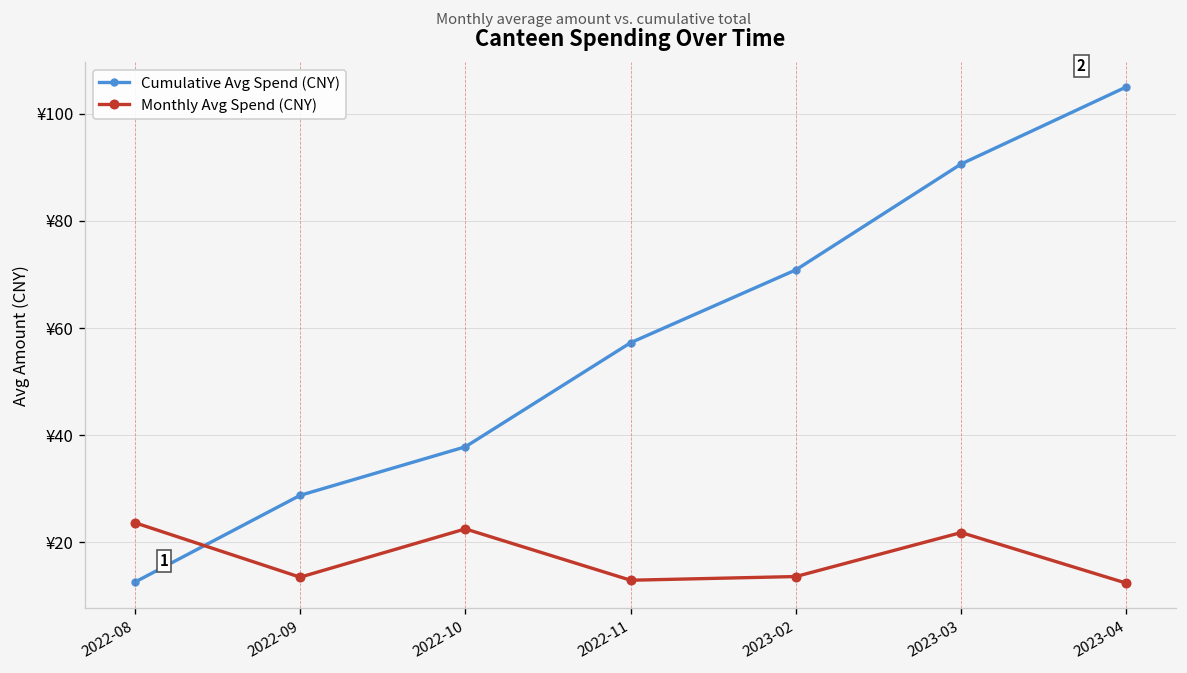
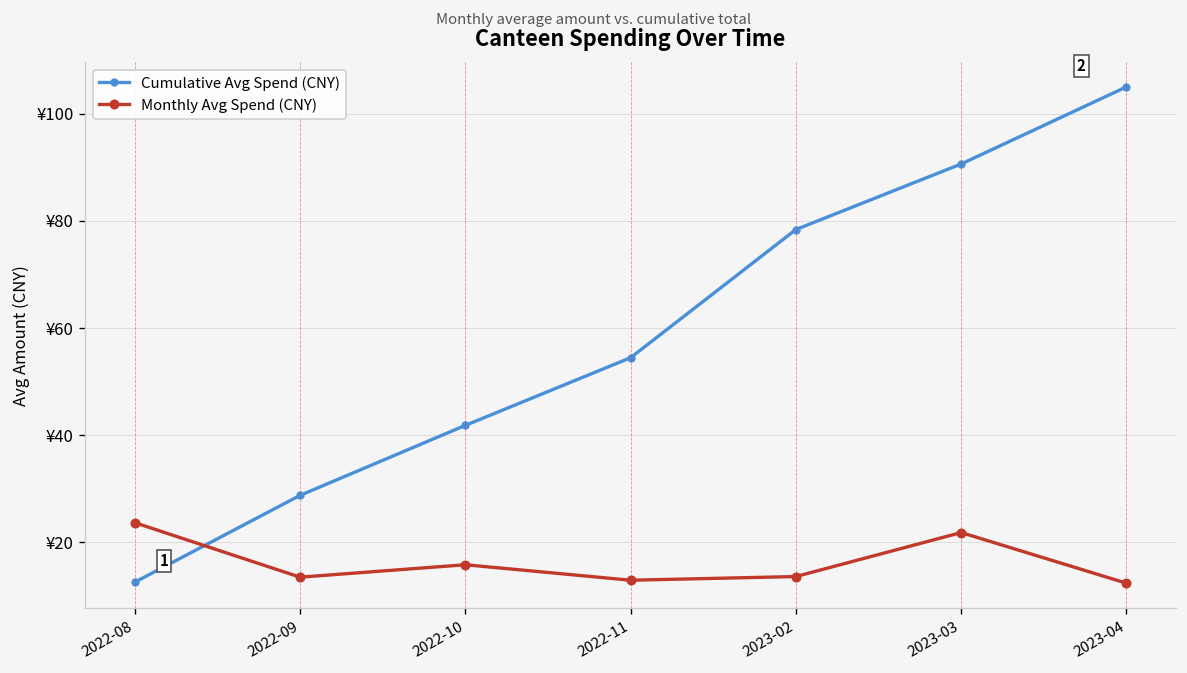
  {
    "Cumulative Avg Spend (CNY)": {
      "2022-09": "¥29",
-     "2022-10": "¥38",
-     "2022-11": "¥57",
-     "2023-02": "¥71",
+     "2022-10": "¥42",
+     "2022-11": "¥54",
+     "2023-02": "¥78",
      "2023-03": "¥91",
      "2023-04": "¥105"
    },
    "Monthly Avg Spend (CNY)": {
      "2022-08": "¥24",
      "2022-09": "¥13",
-     "2022-10": "¥22",
+     "2022-10": "¥16",
      "2022-11": "¥13",
      "2023-02": "¥14",
      "2023-03": "¥22",
      "2023-04": "¥12"
    }
  }
